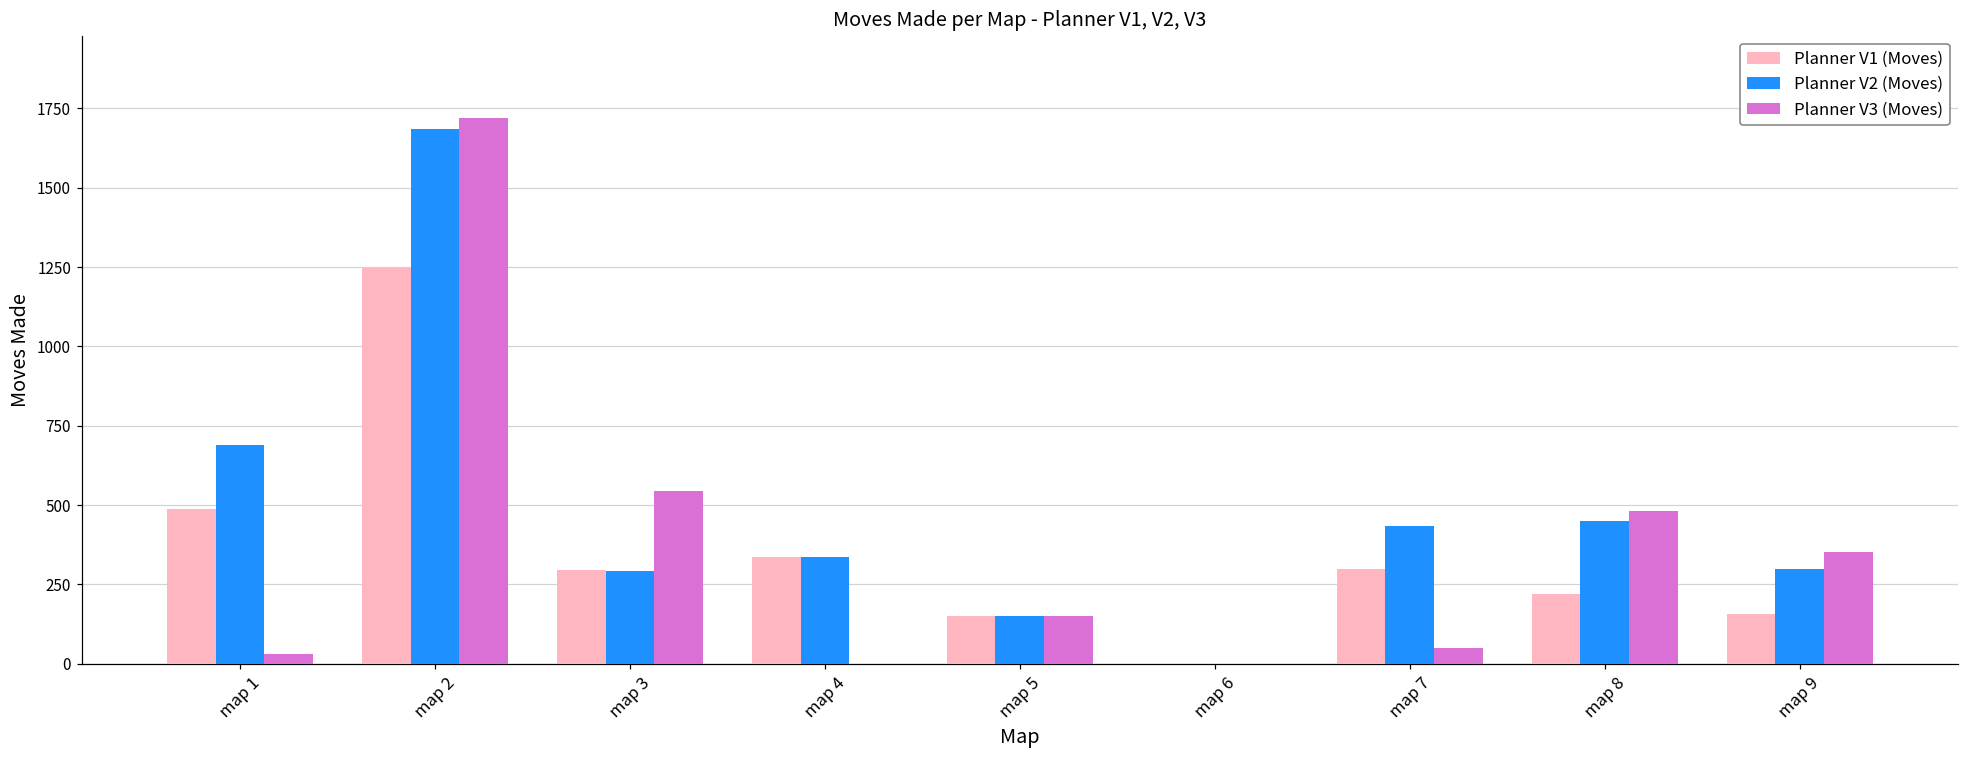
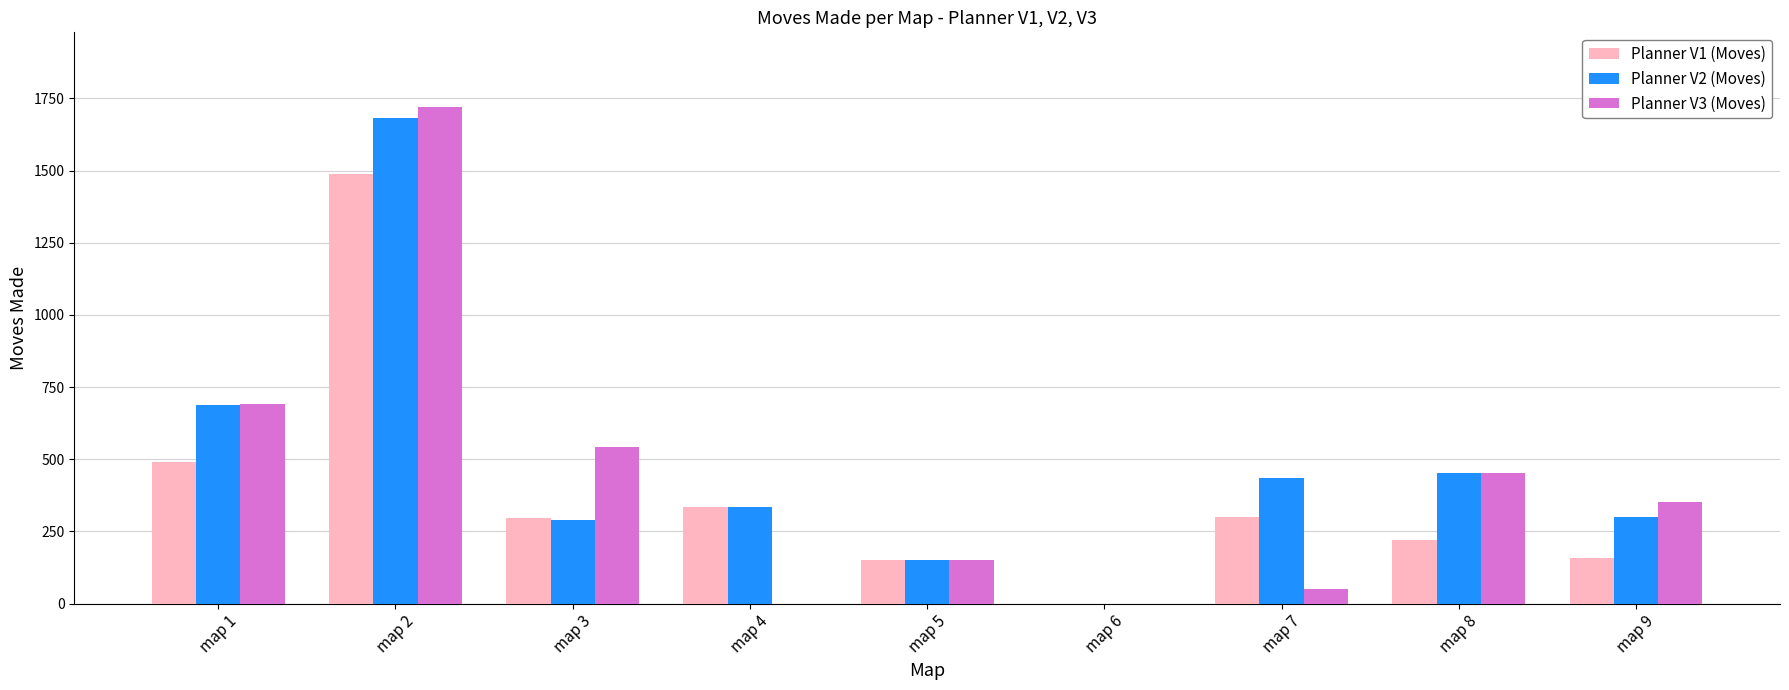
  {
    "Planner V1 (Moves)": {
      "map 1": 490,
-     "map 2": 1250,
+     "map 2": 1490,
      "map 3": 300,
      "map 4": 340,
      "map 5": 150,
      "map 6": 0,
      "map 7": 300,
      "map 8": 220,
      "map 9": 160
    },
    "Planner V2 (Moves)": {
      "map 1": 690,
      "map 2": 1680,
      "map 3": 290,
      "map 4": 340,
      "map 5": 150,
      "map 6": 0,
      "map 7": 440,
      "map 8": 450,
      "map 9": 300
    },
    "Planner V3 (Moves)": {
-     "map 1": 30,
+     "map 1": 690,
      "map 2": 1720,
      "map 3": 540,
      "map 4": 0,
      "map 5": 150,
      "map 6": 0,
      "map 7": 50,
-     "map 8": 480,
+     "map 8": 450,
      "map 9": 350
    }
  }
